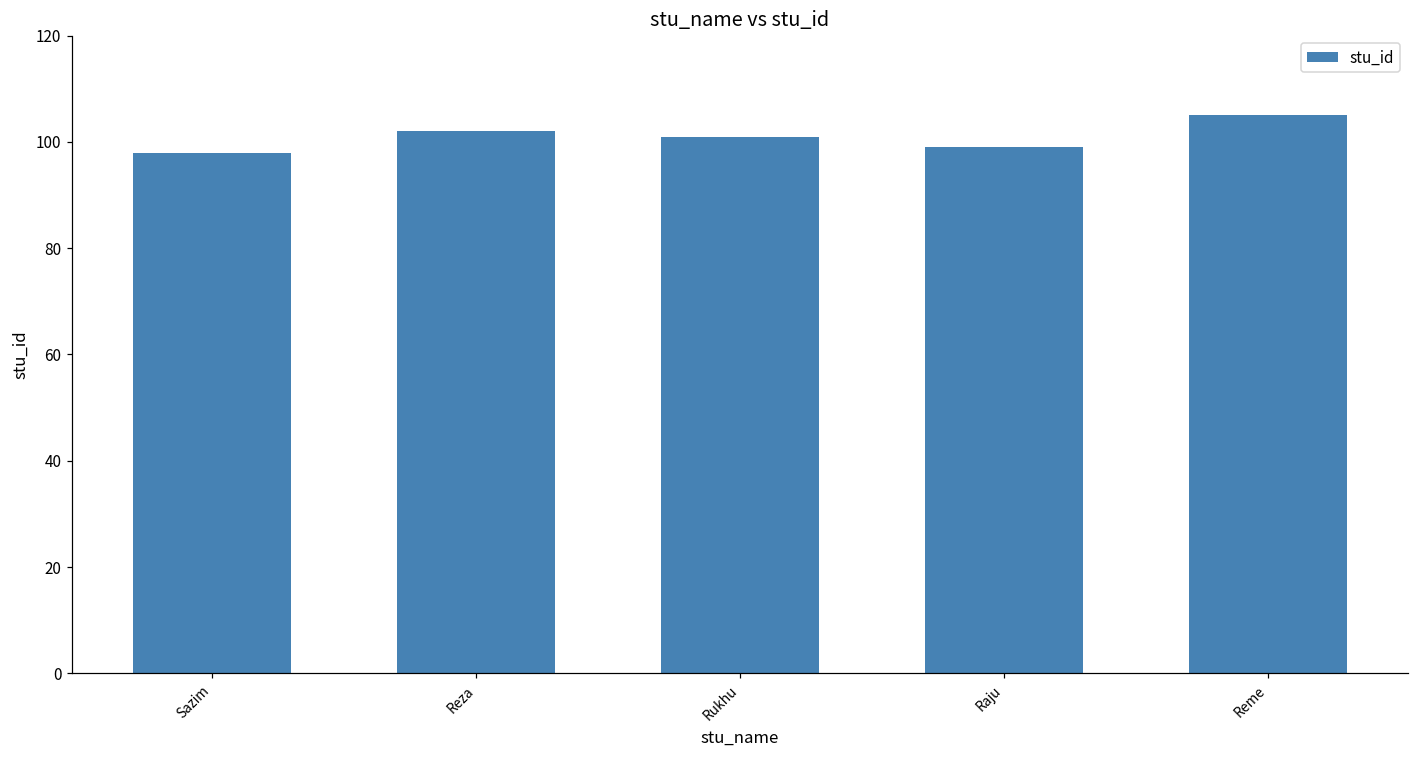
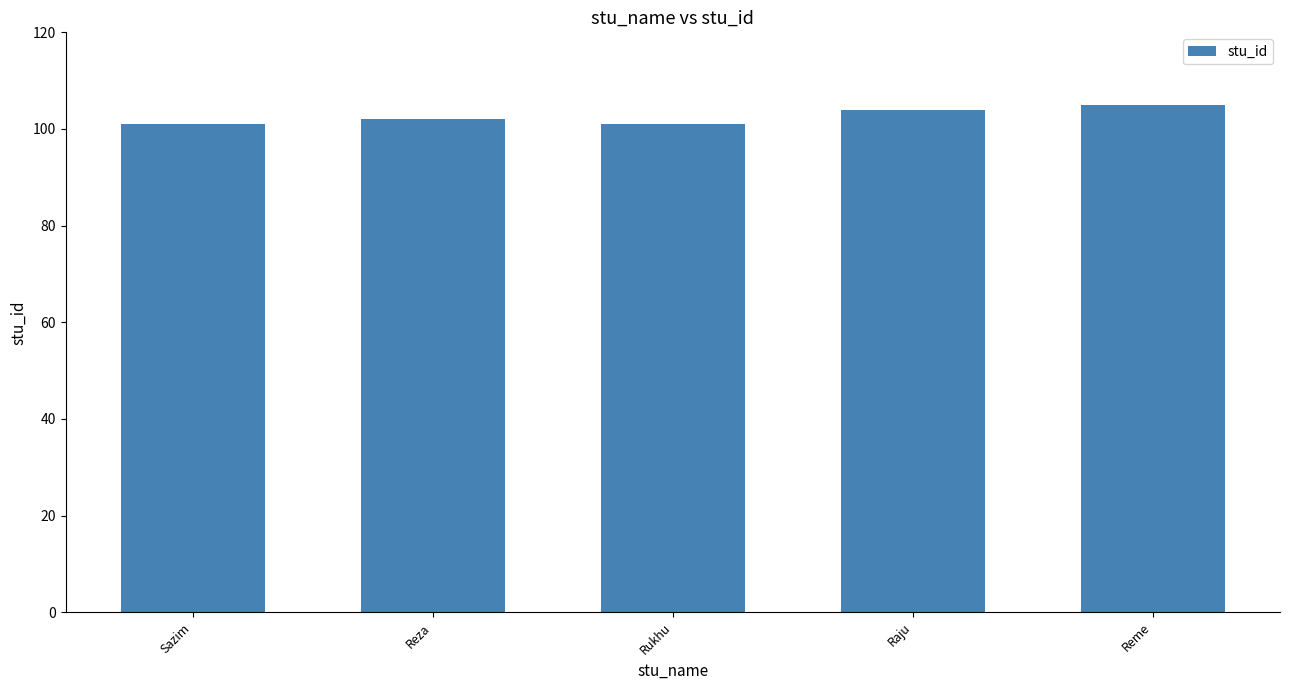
  {
-   "Sazim": 98,
+   "Sazim": 101,
    "Reza": 102,
    "Rukhu": 101,
-   "Raju": 99,
+   "Raju": 104,
    "Reme": 105
  }
